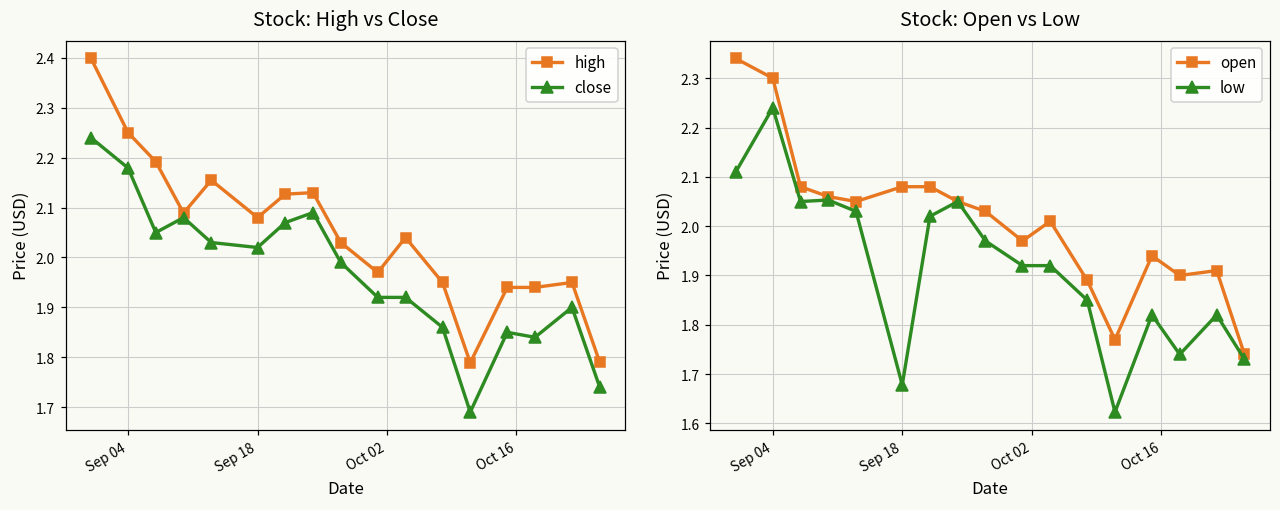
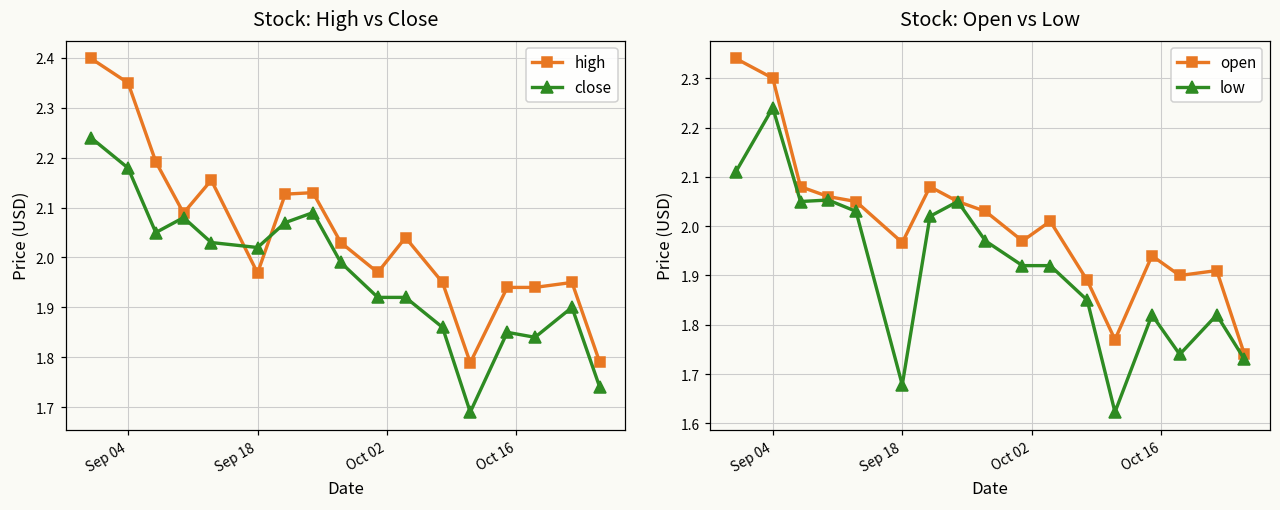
  {
    "Stock: High vs Close": {
      "high": {
-       "Sep 04": 2.25,
-       "Sep 18": 2.08
+       "Sep 04": 2.35,
+       "Sep 18": 1.97
      },
      "close": {
        "Sep 04": 2.18,
        "Sep 18": 2.02
      }
    },
    "Stock: Open vs Low": {
      "open": {
        "Sep 04": 2.30,
-       "Sep 18": 2.08
+       "Sep 18": 1.97
      },
      "low": {
        "Sep 04": 2.24,
        "Sep 18": 1.68
      }
    }
  }
